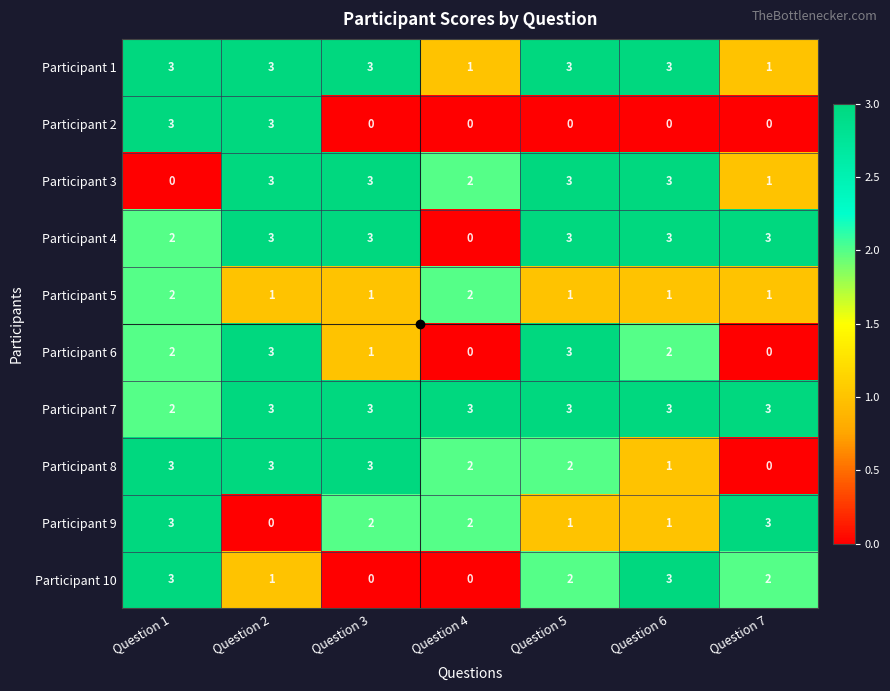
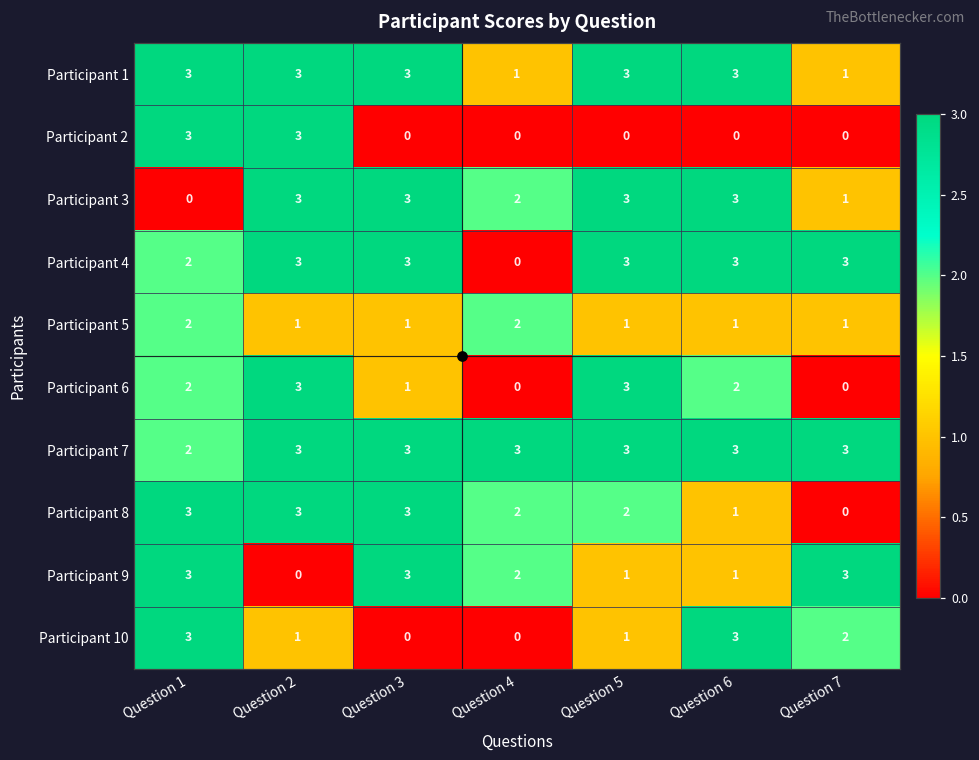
  {
    "Participant 1": {
      "Question 1": 3,
      "Question 2": 3,
      "Question 3": 3,
      "Question 4": 1,
      "Question 5": 3,
      "Question 6": 3,
      "Question 7": 1
    },
    "Participant 2": {
      "Question 1": 3,
      "Question 2": 3,
      "Question 3": 0,
      "Question 4": 0,
      "Question 5": 0,
      "Question 6": 0,
      "Question 7": 0
    },
    "Participant 3": {
      "Question 1": 0,
      "Question 2": 3,
      "Question 3": 3,
      "Question 4": 2,
      "Question 5": 3,
      "Question 6": 3,
      "Question 7": 1
    },
    "Participant 4": {
      "Question 1": 2,
      "Question 2": 3,
      "Question 3": 3,
      "Question 4": 0,
      "Question 5": 3,
      "Question 6": 3,
      "Question 7": 3
    },
    "Participant 5": {
      "Question 1": 2,
      "Question 2": 1,
      "Question 3": 1,
      "Question 4": 2,
      "Question 5": 1,
      "Question 6": 1,
      "Question 7": 1
    },
    "Participant 6": {
      "Question 1": 2,
      "Question 2": 3,
      "Question 3": 1,
      "Question 4": 0,
      "Question 5": 3,
      "Question 6": 2,
      "Question 7": 0
    },
    "Participant 7": {
      "Question 1": 2,
      "Question 2": 3,
      "Question 3": 3,
      "Question 4": 3,
      "Question 5": 3,
      "Question 6": 3,
      "Question 7": 3
    },
    "Participant 8": {
      "Question 1": 3,
      "Question 2": 3,
      "Question 3": 3,
      "Question 4": 2,
      "Question 5": 2,
      "Question 6": 1,
      "Question 7": 0
    },
    "Participant 9": {
      "Question 1": 3,
      "Question 2": 0,
-     "Question 3": 2,
+     "Question 3": 3,
      "Question 4": 2,
      "Question 5": 1,
      "Question 6": 1,
      "Question 7": 3
    },
    "Participant 10": {
      "Question 1": 3,
      "Question 2": 1,
      "Question 3": 0,
      "Question 4": 0,
-     "Question 5": 2,
+     "Question 5": 1,
      "Question 6": 3,
      "Question 7": 2
    }
  }
